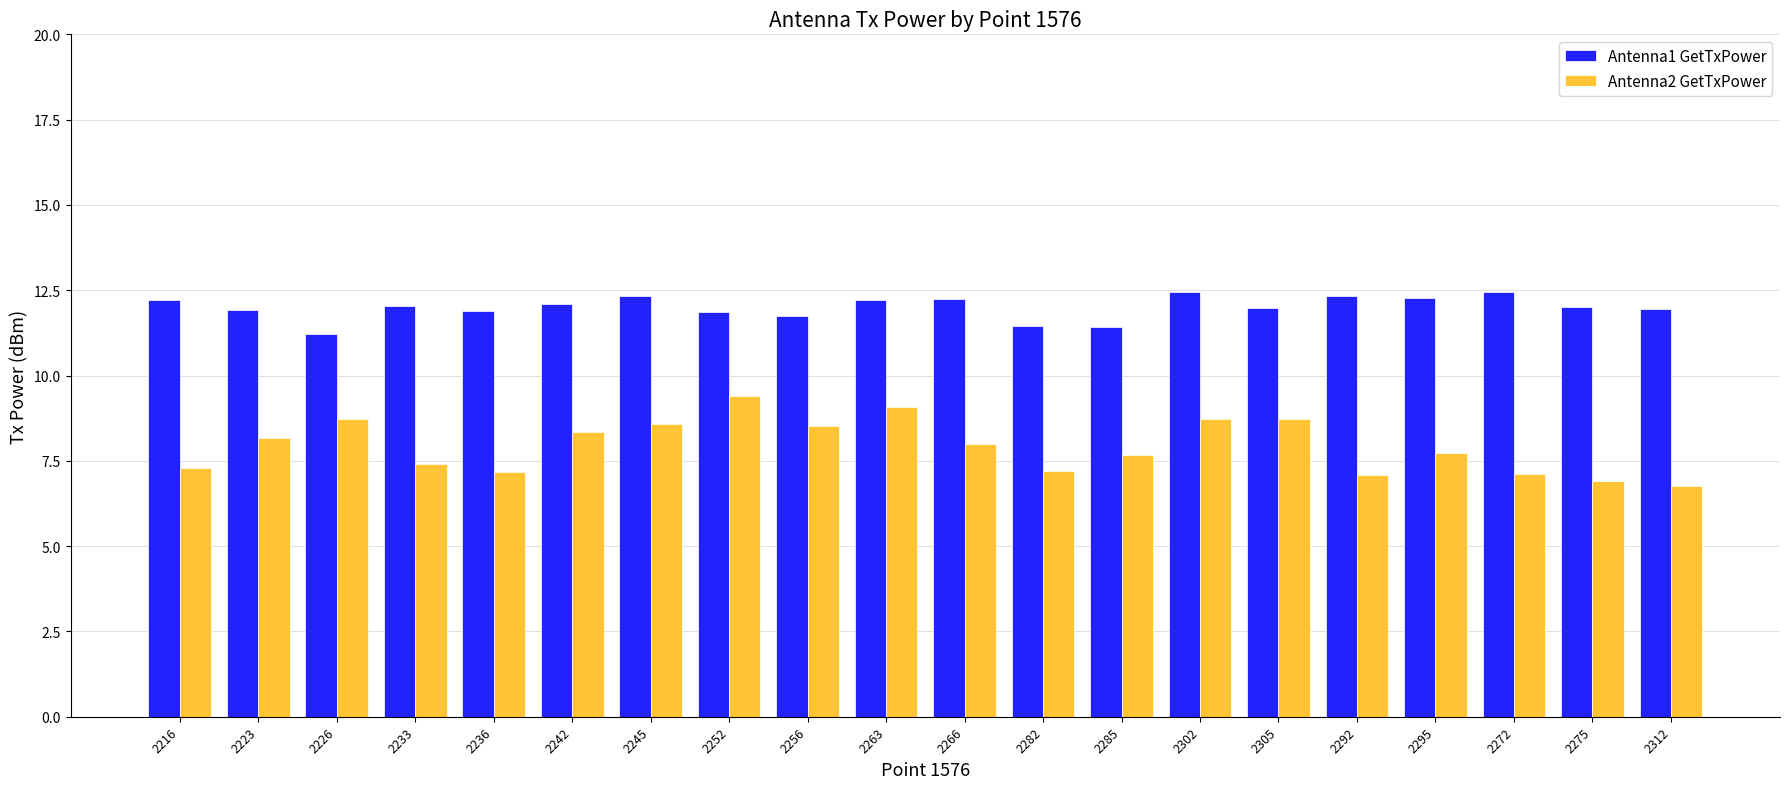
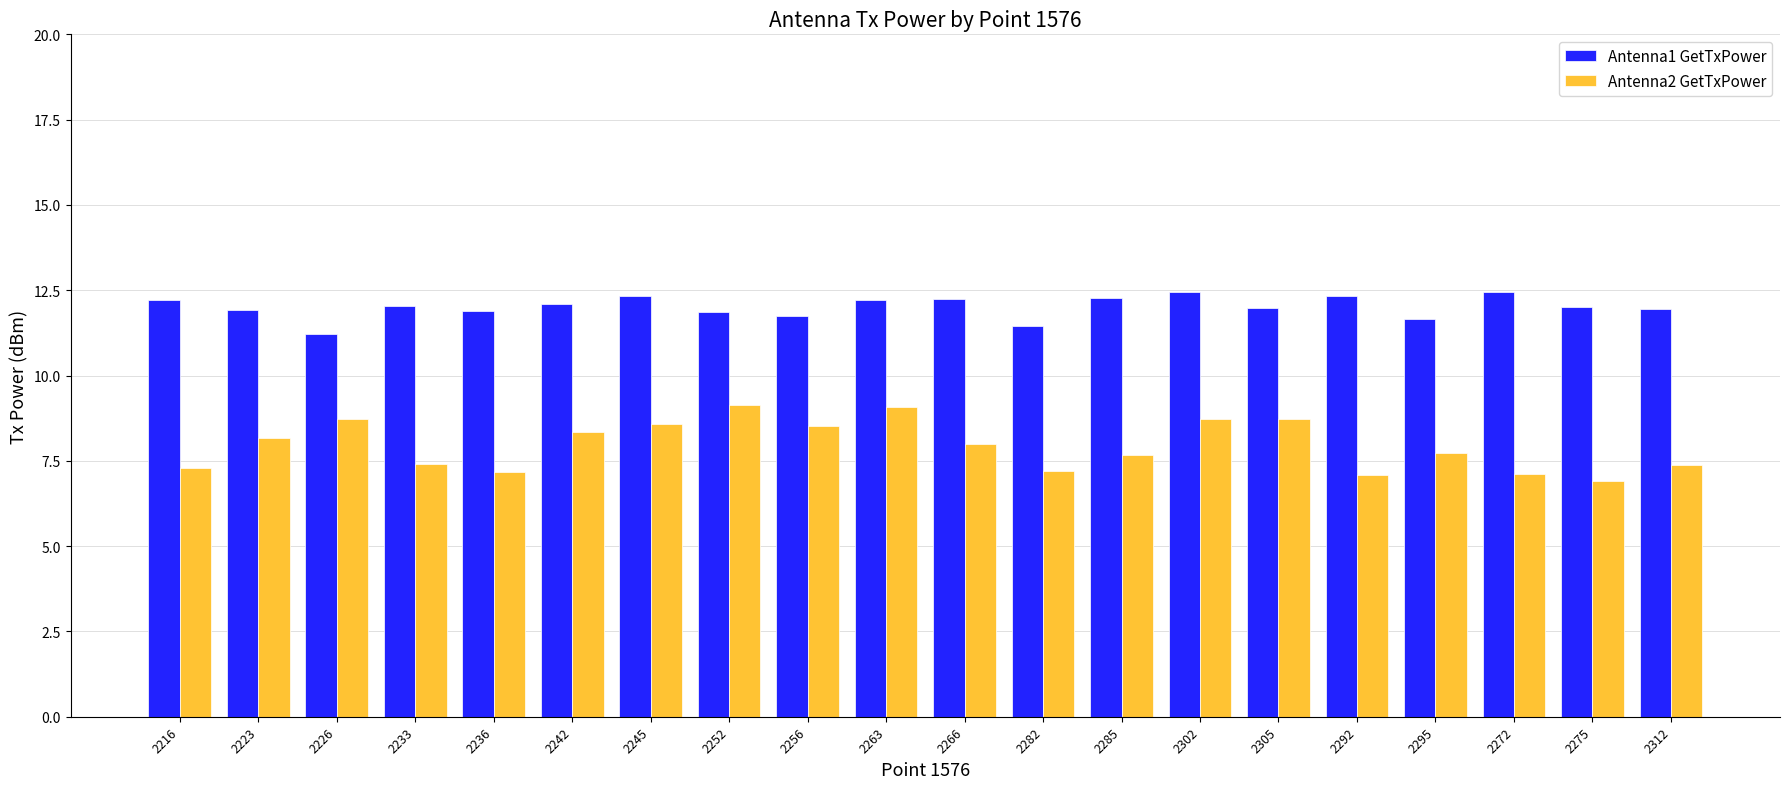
  {
    "Antenna1 GetTxPower": {
      "2216": 12.2,
      "2223": 11.9,
      "2226": 11.2,
      "2233": 12.0,
      "2236": 11.9,
      "2242": 12.1,
      "2245": 12.3,
      "2252": 11.9,
      "2256": 11.7,
      "2263": 12.2,
      "2266": 12.2,
      "2282": 11.4,
-     "2285": 11.4,
+     "2285": 12.3,
      "2302": 12.4,
      "2305": 12.0,
      "2292": 12.3,
-     "2295": 12.3,
+     "2295": 11.7,
      "2272": 12.4,
      "2275": 12.0,
      "2312": 12.0
    },
    "Antenna2 GetTxPower": {
      "2216": 7.3,
      "2223": 8.2,
      "2226": 8.7,
      "2233": 7.4,
      "2236": 7.2,
      "2242": 8.4,
      "2245": 8.6,
-     "2252": 9.4,
+     "2252": 9.1,
      "2256": 8.5,
      "2263": 9.1,
      "2266": 8.0,
      "2282": 7.2,
      "2285": 7.7,
      "2302": 8.7,
      "2305": 8.7,
      "2292": 7.1,
      "2295": 7.7,
      "2272": 7.1,
      "2275": 6.9,
-     "2312": 6.8
+     "2312": 7.4
    }
  }
